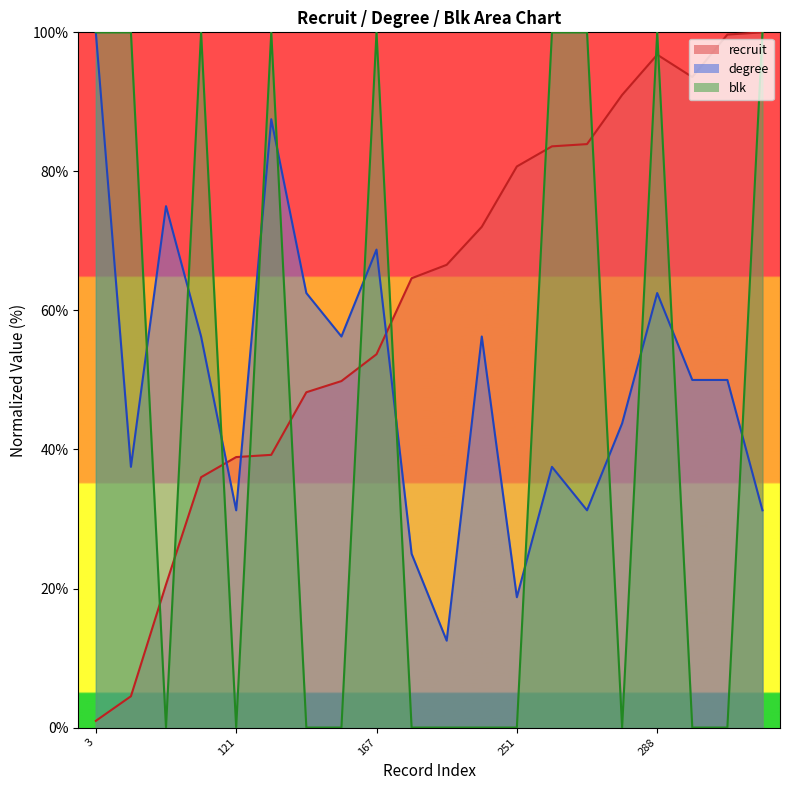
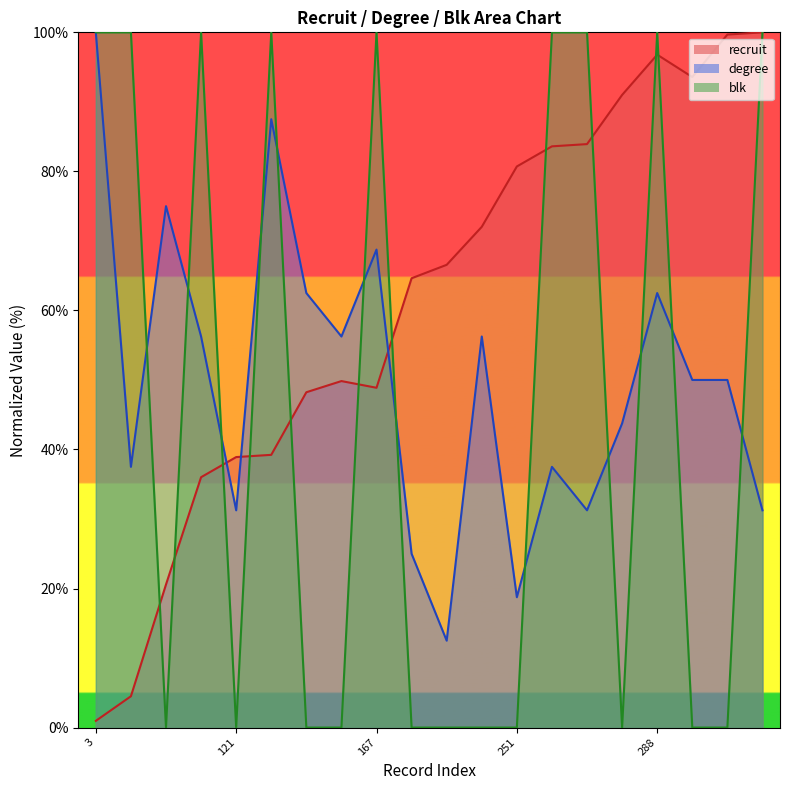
  {
    "recruit": {
      "3": "1%",
      "121": "39%",
-     "167": "54%",
+     "167": "49%",
      "251": "81%",
      "288": "97%"
    },
    "degree": {
      "121": "31%",
      "167": "69%",
      "251": "19%",
      "288": "63%"
    },
    "blk": {
      "121": "0%",
      "167": "100%",
      "251": "0%",
      "288": "100%"
    }
  }
